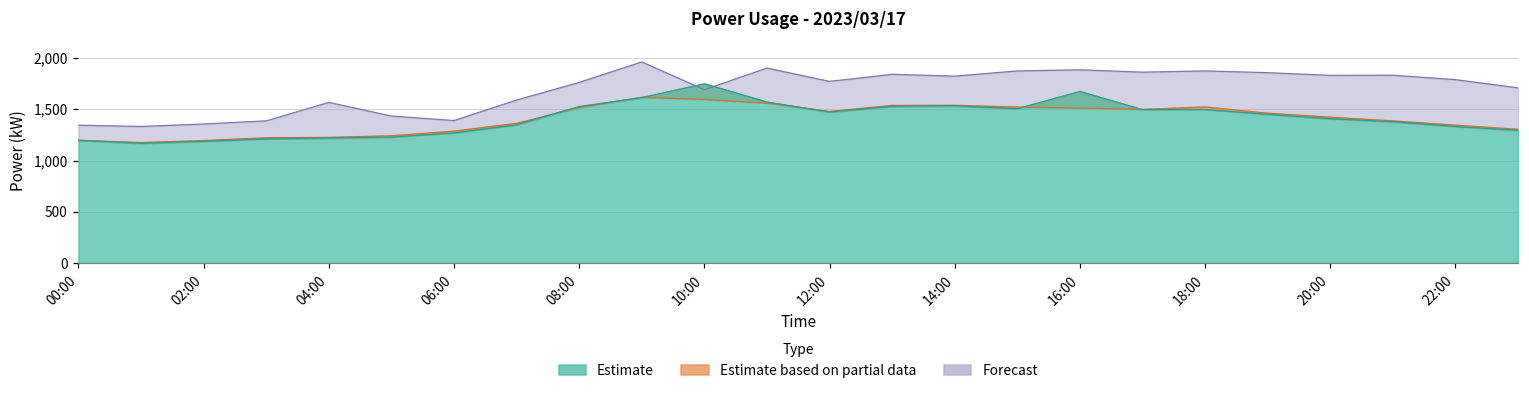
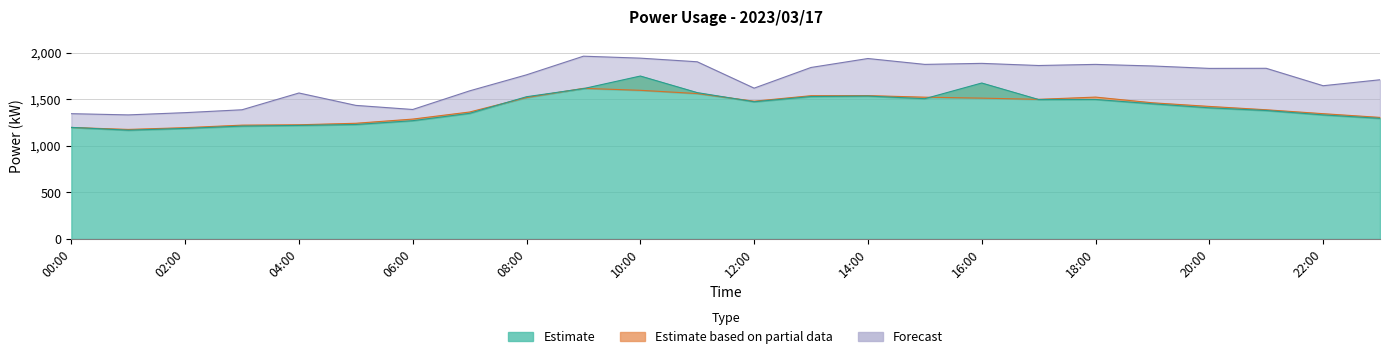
  {
    "Forecast": {
      "00:00": "1,300",
      "02:00": "1,400",
      "04:00": "1,600",
      "06:00": "1,400",
      "08:00": "1,800",
-     "10:00": "1,700",
-     "12:00": "1,800",
-     "14:00": "1,800",
+     "10:00": "1,900",
+     "12:00": "1,600",
+     "14:00": "1,900",
      "16:00": "1,900",
      "18:00": "1,900",
      "20:00": "1,800",
-     "22:00": "1,800"
+     "22:00": "1,600"
    }
  }
